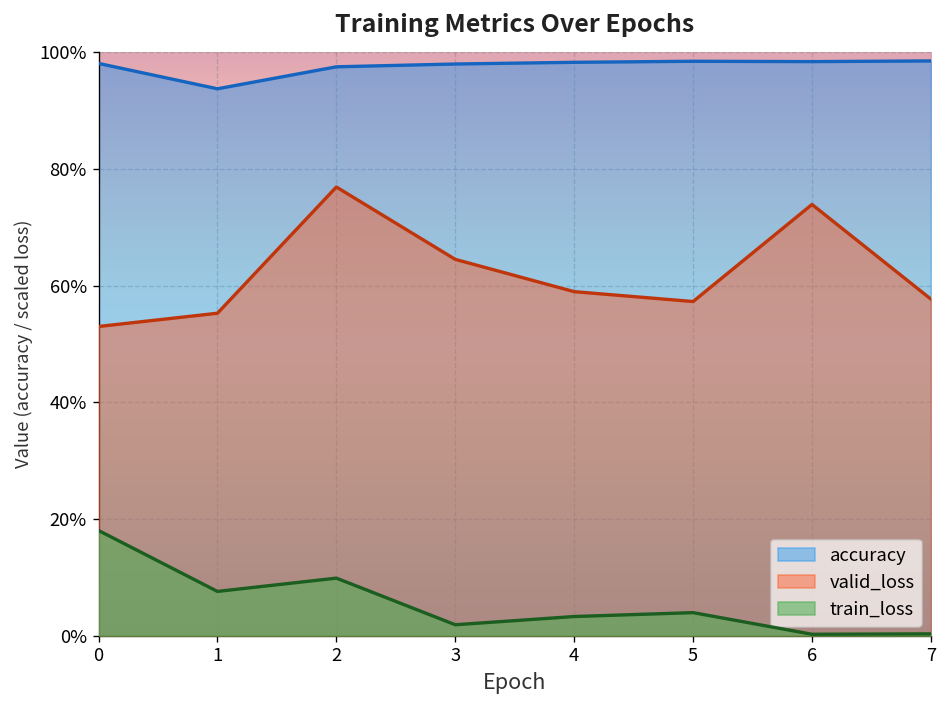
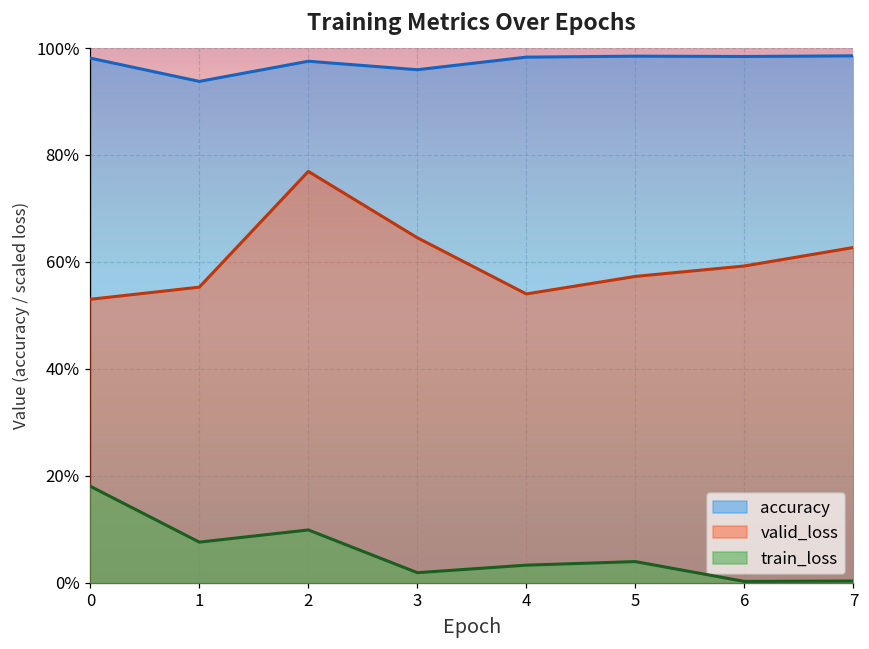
  {
    "accuracy": {
      "0": "98%",
      "1": "94%",
      "2": "98%",
-     "3": "98%",
+     "3": "96%",
      "4": "98%",
      "5": "98%",
      "6": "98%",
      "7": "99%"
    },
    "valid_loss": {
      "0": "53%",
      "1": "55%",
      "2": "77%",
      "3": "65%",
-     "4": "59%",
+     "4": "54%",
      "5": "57%",
-     "6": "74%",
-     "7": "58%"
+     "6": "59%",
+     "7": "63%"
    },
    "train_loss": {
      "0": "18%",
      "1": "8%",
      "2": "10%",
      "3": "2%",
      "4": "3%",
      "5": "4%",
      "6": "0%",
      "7": "0%"
    }
  }
